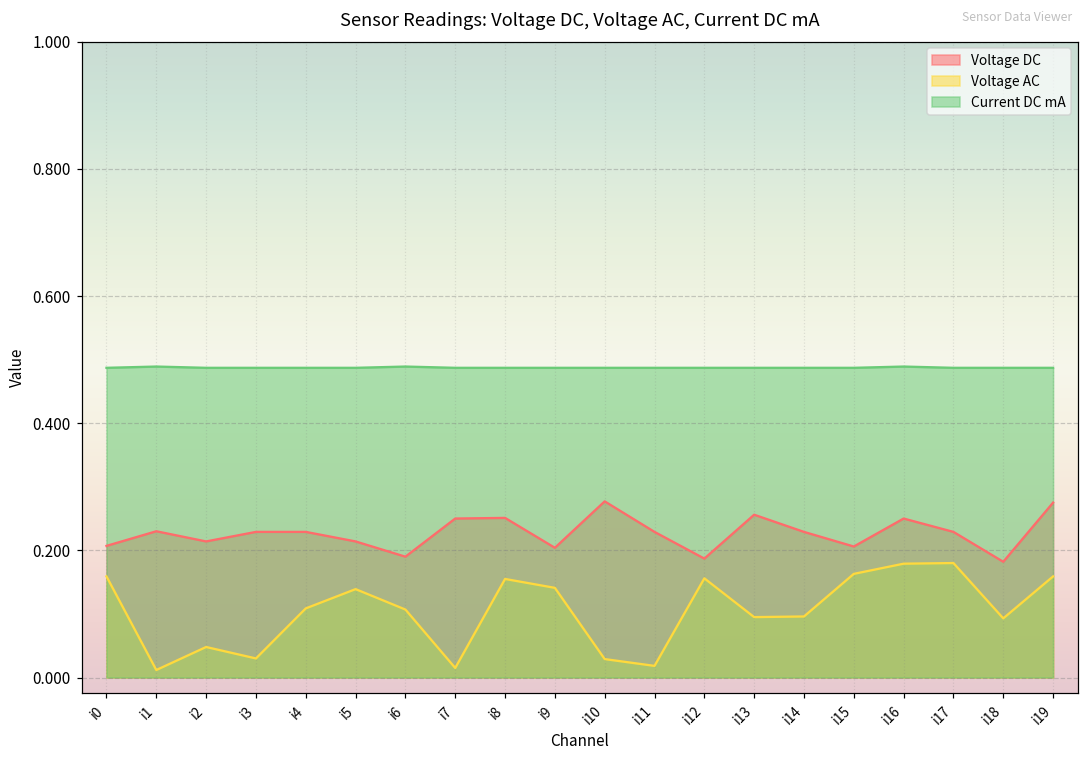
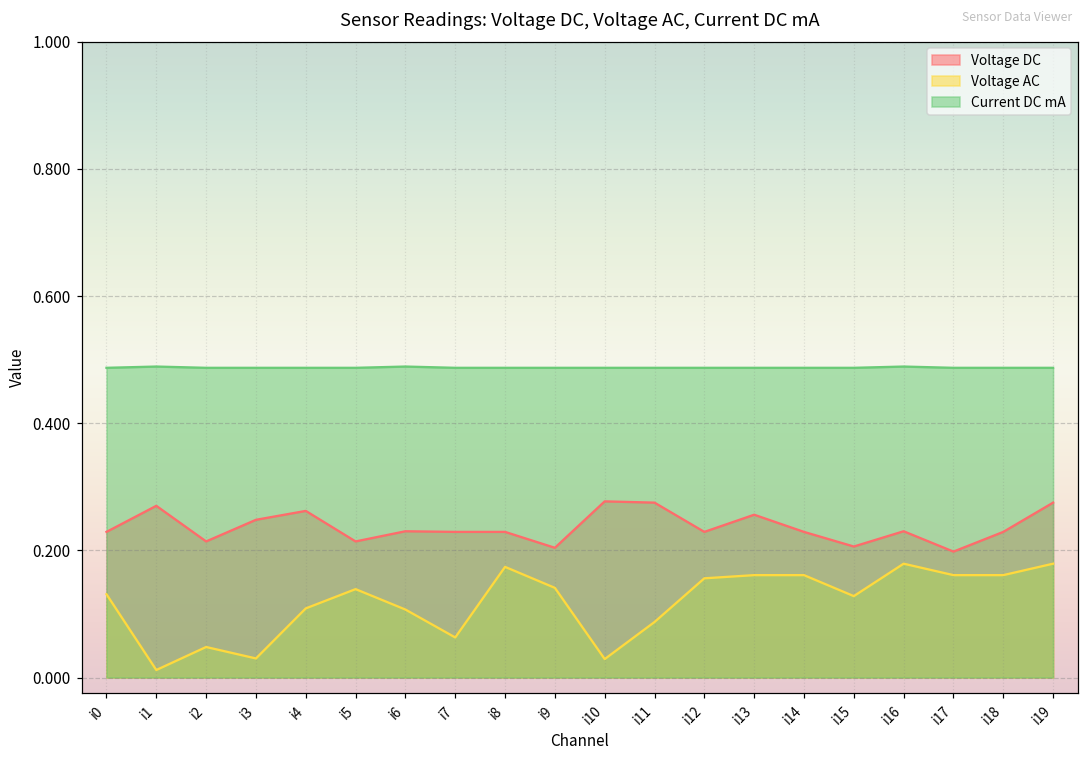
  {
    "Voltage DC": {
-     "i0": 0.21,
-     "i1": 0.23,
+     "i0": 0.23,
+     "i1": 0.27,
      "i2": 0.21,
-     "i3": 0.23,
-     "i4": 0.23,
+     "i3": 0.25,
+     "i4": 0.26,
      "i5": 0.21,
-     "i6": 0.19,
-     "i7": 0.25,
-     "i8": 0.25,
+     "i6": 0.23,
+     "i7": 0.23,
+     "i8": 0.23,
      "i9": 0.20,
      "i10": 0.28,
-     "i11": 0.23,
-     "i12": 0.19,
+     "i11": 0.28,
+     "i12": 0.23,
      "i13": 0.26,
      "i14": 0.23,
      "i15": 0.21,
-     "i16": 0.25,
-     "i17": 0.23,
-     "i18": 0.18,
+     "i16": 0.23,
+     "i17": 0.20,
+     "i18": 0.23,
      "i19": 0.28
    },
    "Voltage AC": {
-     "i0": 0.16,
+     "i0": 0.13,
      "i1": 0.01,
      "i2": 0.05,
      "i3": 0.03,
      "i4": 0.11,
      "i5": 0.14,
      "i6": 0.11,
-     "i7": 0.02,
-     "i8": 0.16,
+     "i7": 0.06,
+     "i8": 0.17,
      "i9": 0.14,
      "i10": 0.03,
-     "i11": 0.02,
+     "i11": 0.09,
      "i12": 0.16,
-     "i13": 0.10,
-     "i14": 0.10,
-     "i15": 0.16,
+     "i13": 0.16,
+     "i14": 0.16,
+     "i15": 0.13,
      "i16": 0.18,
-     "i17": 0.18,
-     "i18": 0.09,
-     "i19": 0.16
+     "i17": 0.16,
+     "i18": 0.16,
+     "i19": 0.18
    },
    "Current DC mA": {
      "i0": 0.49,
      "i1": 0.49,
      "i2": 0.49,
      "i3": 0.49,
      "i4": 0.49,
      "i5": 0.49,
      "i6": 0.49,
      "i7": 0.49,
      "i8": 0.49,
      "i9": 0.49,
      "i10": 0.49,
      "i11": 0.49,
      "i12": 0.49,
      "i13": 0.49,
      "i14": 0.49,
      "i15": 0.49,
      "i16": 0.49,
      "i17": 0.49,
      "i18": 0.49,
      "i19": 0.49
    }
  }
